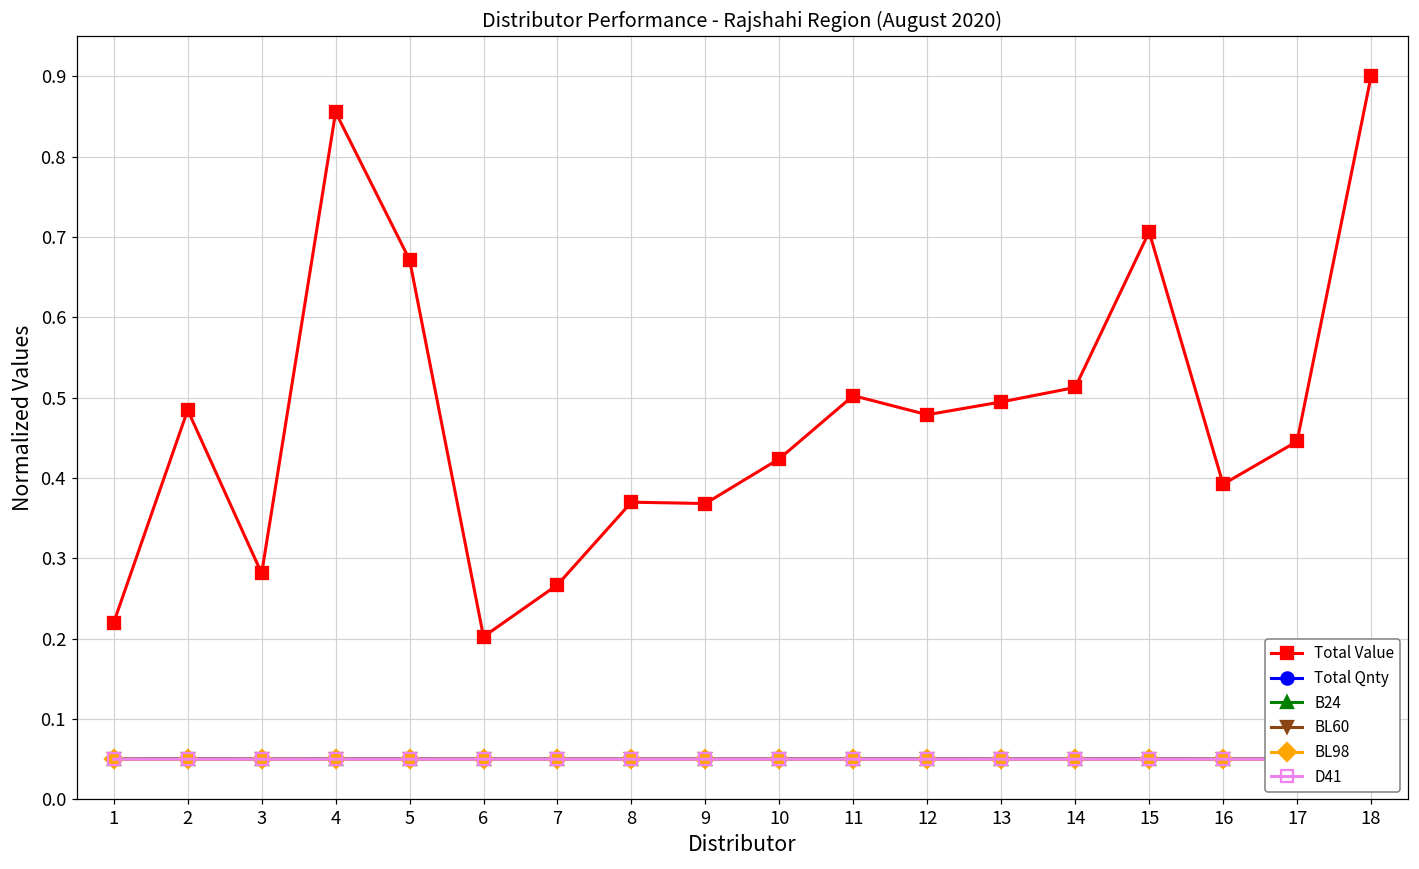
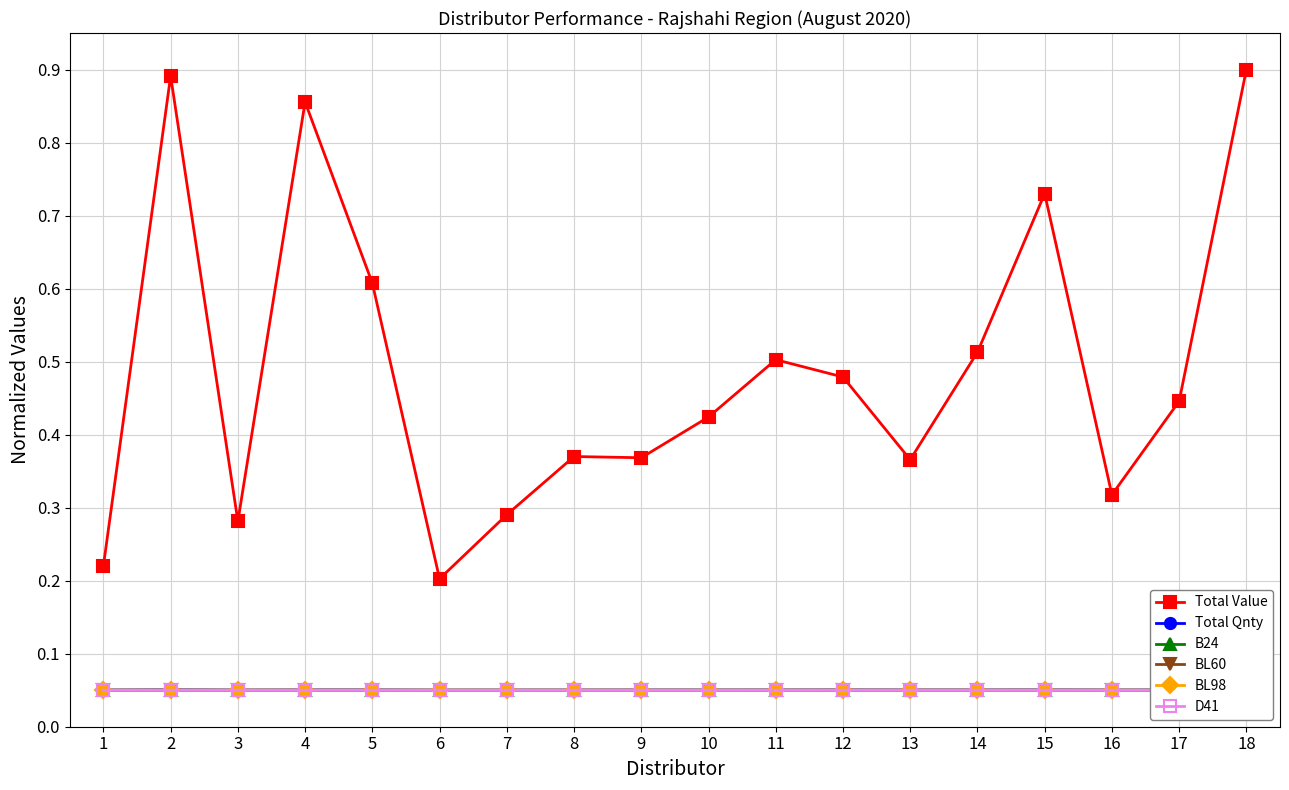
  {
    "Total Value": {
      "1": 0.22,
-     "2": 0.48,
+     "2": 0.89,
      "3": 0.28,
      "4": 0.86,
-     "5": 0.67,
+     "5": 0.61,
      "6": 0.20,
-     "7": 0.27,
+     "7": 0.29,
      "8": 0.37,
      "9": 0.37,
      "10": 0.42,
      "11": 0.50,
      "12": 0.48,
-     "13": 0.49,
+     "13": 0.37,
      "14": 0.51,
-     "15": 0.71,
-     "16": 0.39,
+     "15": 0.73,
+     "16": 0.32,
      "17": 0.45,
      "18": 0.90
    },
    "D41": {
      "1": 0.05,
      "2": 0.05,
      "3": 0.05,
      "4": 0.05,
      "5": 0.05,
      "6": 0.05,
      "7": 0.05,
      "8": 0.05,
      "9": 0.05,
      "10": 0.05,
      "11": 0.05,
      "12": 0.05,
      "13": 0.05,
      "14": 0.05,
      "15": 0.05,
      "16": 0.05
    }
  }
